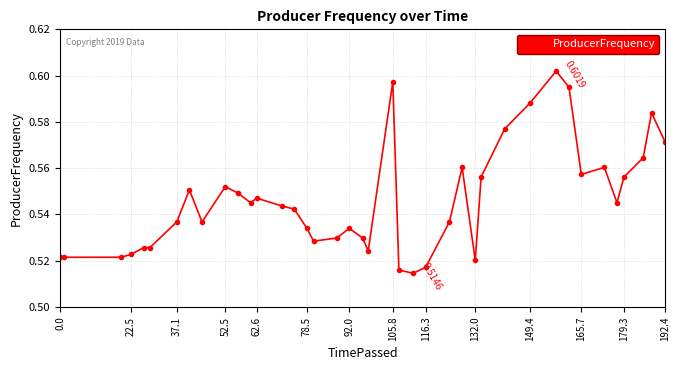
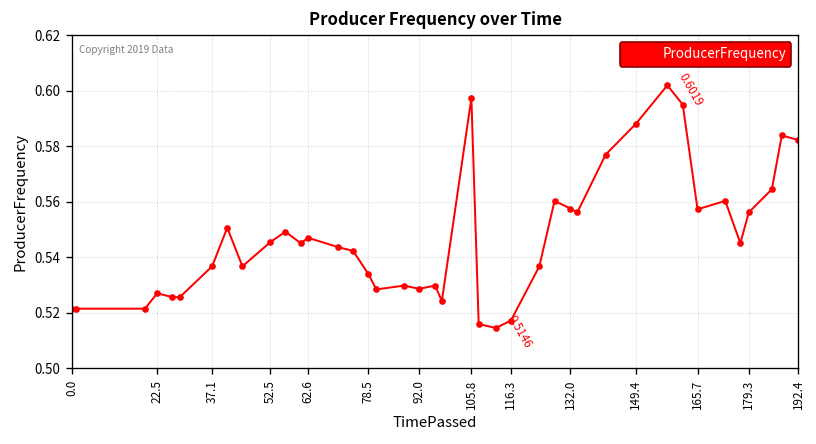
  {
    "0.0": 0.521,
-   "22.5": 0.523,
+   "22.5": 0.527,
    "37.1": 0.537,
-   "52.5": 0.552,
+   "52.5": 0.545,
    "62.6": 0.547,
    "78.5": 0.534,
-   "92.0": 0.534,
+   "92.0": 0.529,
    "105.8": 0.597,
-   "132.0": 0.520,
+   "132.0": 0.558,
    "149.4": 0.588,
    "165.7": 0.557,
    "179.3": 0.556,
-   "192.4": 0.571
+   "192.4": 0.582
  }
